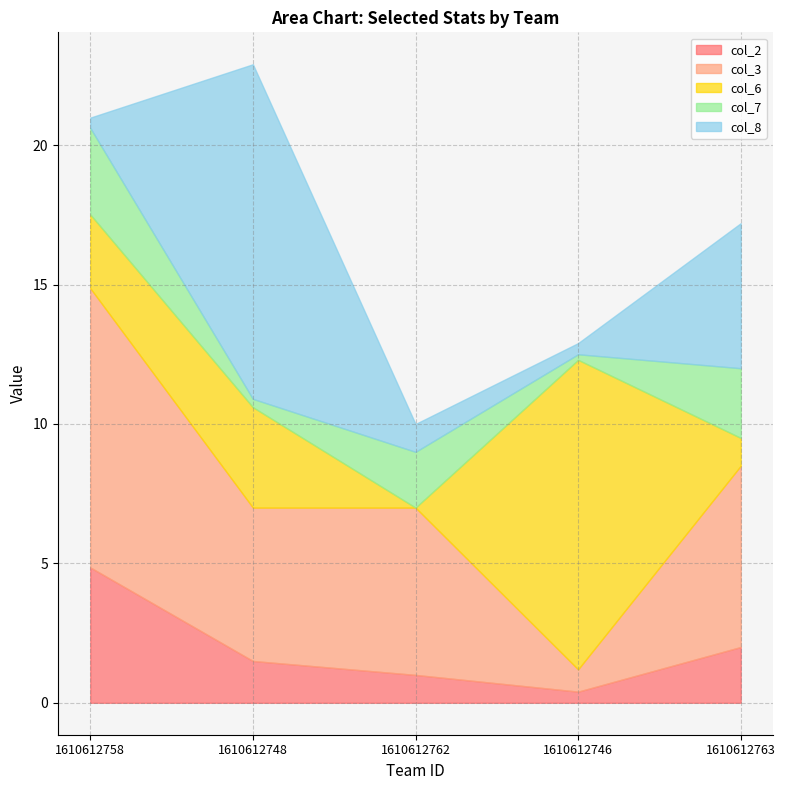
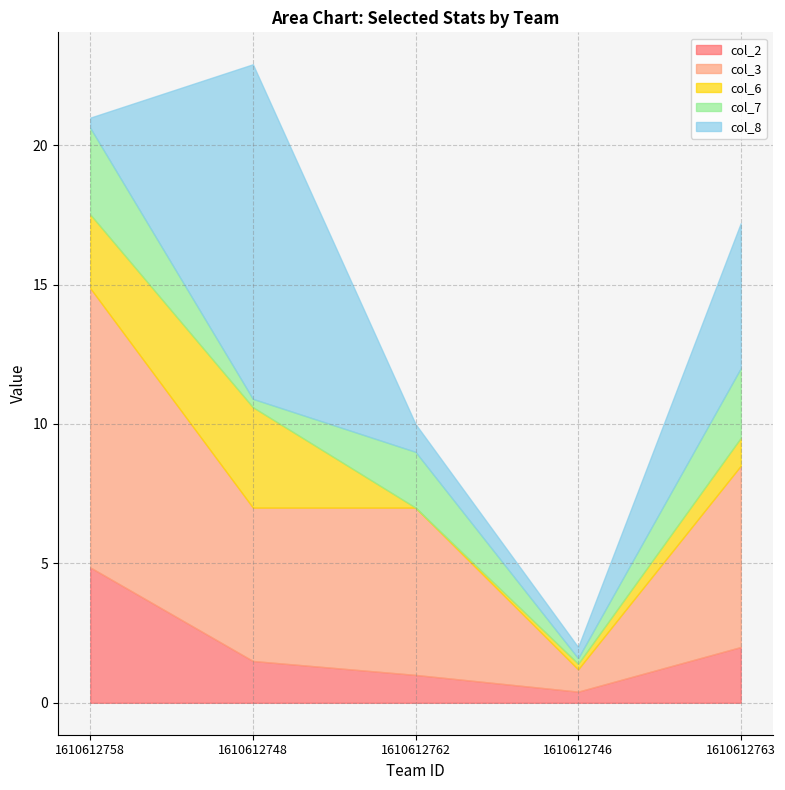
  {
    "col_6": {
      "1610612758": 2.6,
      "1610612748": 3.6,
-     "1610612746": 11.1,
+     "1610612746": 0.2,
      "1610612763": 1.0
    },
    "col_7": {
      "1610612758": 3.1,
      "1610612748": 0.3,
      "1610612762": 2.0,
      "1610612746": 0.2,
      "1610612763": 2.5
    },
    "col_8": {
      "1610612758": 0.4,
      "1610612748": 12.0,
      "1610612762": 1.0,
      "1610612746": 0.4,
      "1610612763": 5.2
    }
  }
